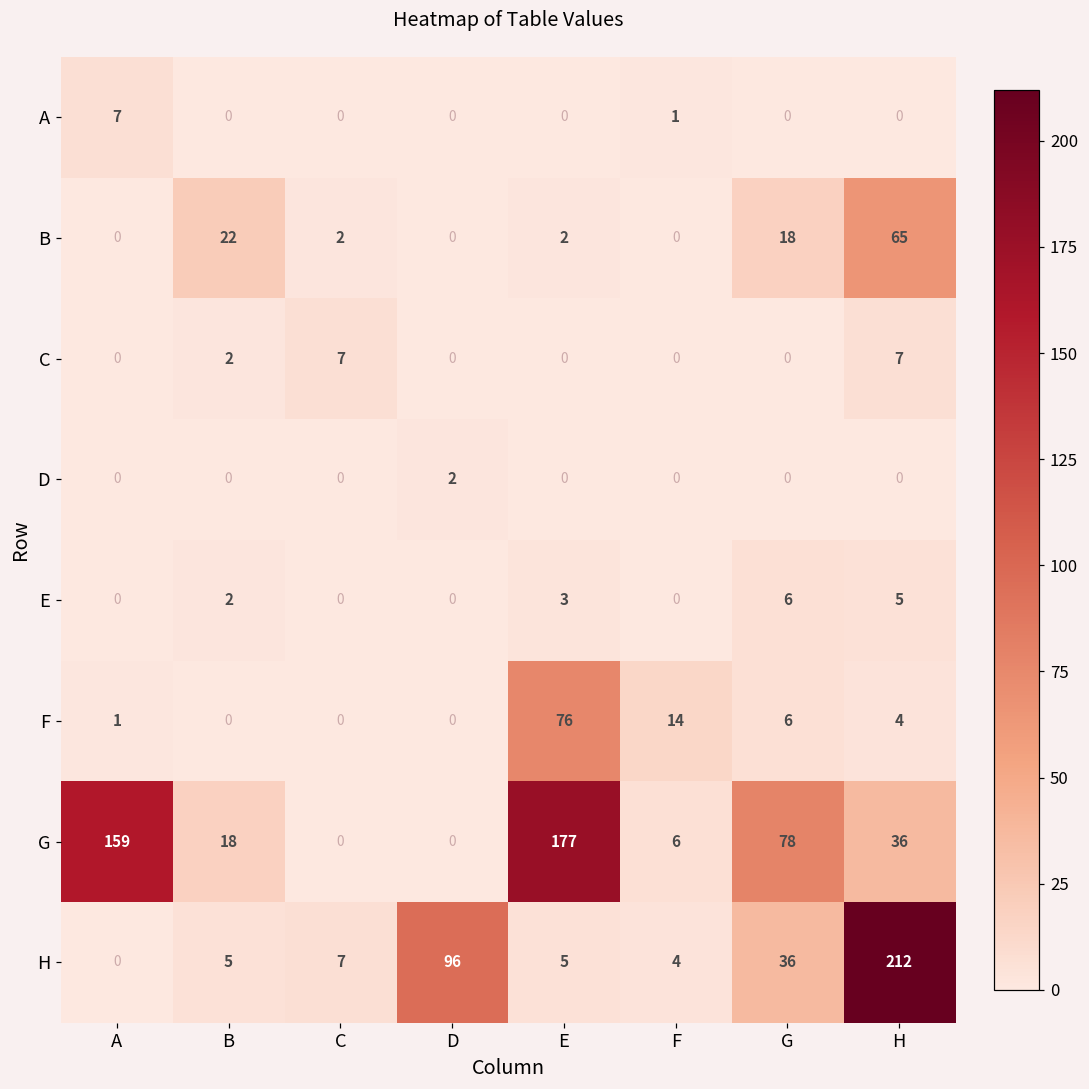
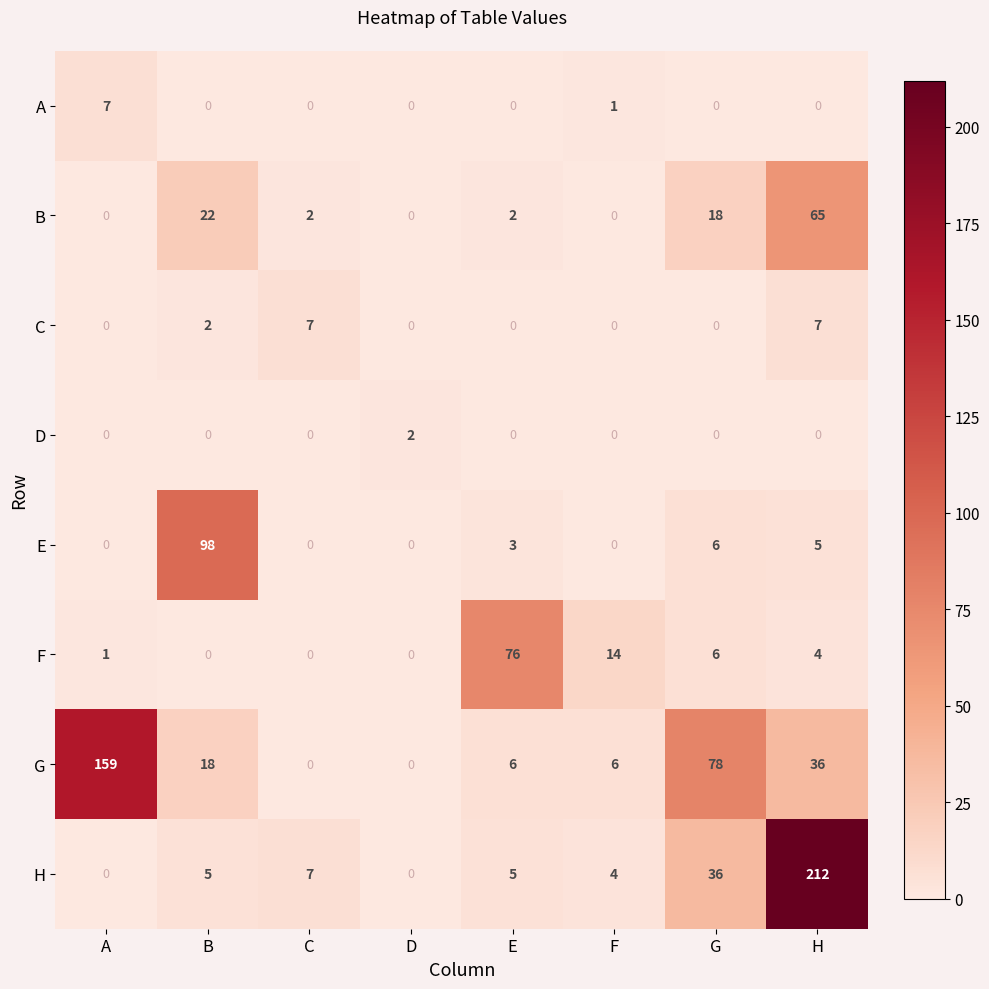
  {
    "A": {
      "A": 7,
      "B": 0,
      "C": 0,
      "D": 0,
      "E": 0,
      "F": 1,
      "G": 0,
      "H": 0
    },
    "B": {
      "A": 0,
      "B": 22,
      "C": 2,
      "D": 0,
      "E": 2,
      "F": 0,
      "G": 18,
      "H": 65
    },
    "C": {
      "A": 0,
      "B": 2,
      "C": 7,
      "D": 0,
      "E": 0,
      "F": 0,
      "G": 0,
      "H": 7
    },
    "D": {
      "A": 0,
      "B": 0,
      "C": 0,
      "D": 2,
      "E": 0,
      "F": 0,
      "G": 0,
      "H": 0
    },
    "E": {
      "A": 0,
-     "B": 2,
+     "B": 98,
      "C": 0,
      "D": 0,
      "E": 3,
      "F": 0,
      "G": 6,
      "H": 5
    },
    "F": {
      "A": 1,
      "B": 0,
      "C": 0,
      "D": 0,
      "E": 76,
      "F": 14,
      "G": 6,
      "H": 4
    },
    "G": {
      "A": 159,
      "B": 18,
      "C": 0,
      "D": 0,
-     "E": 177,
+     "E": 6,
      "F": 6,
      "G": 78,
      "H": 36
    },
    "H": {
      "A": 0,
      "B": 5,
      "C": 7,
-     "D": 96,
+     "D": 0,
      "E": 5,
      "F": 4,
      "G": 36,
      "H": 212
    }
  }
